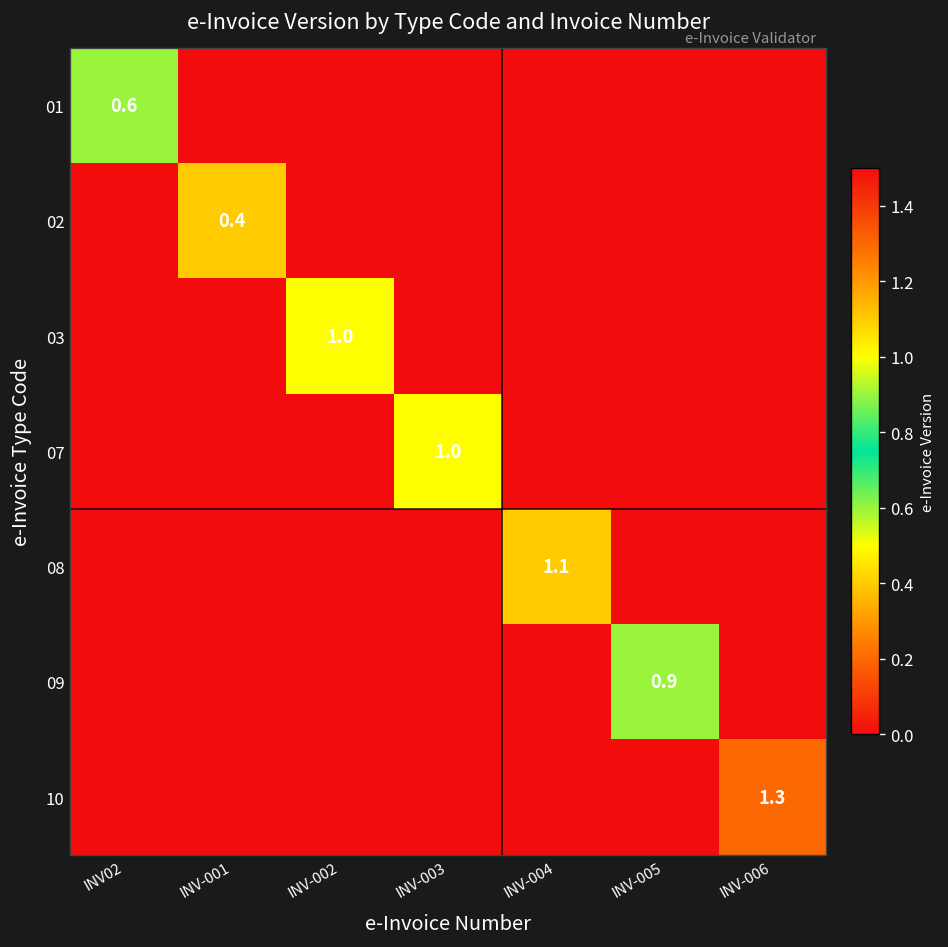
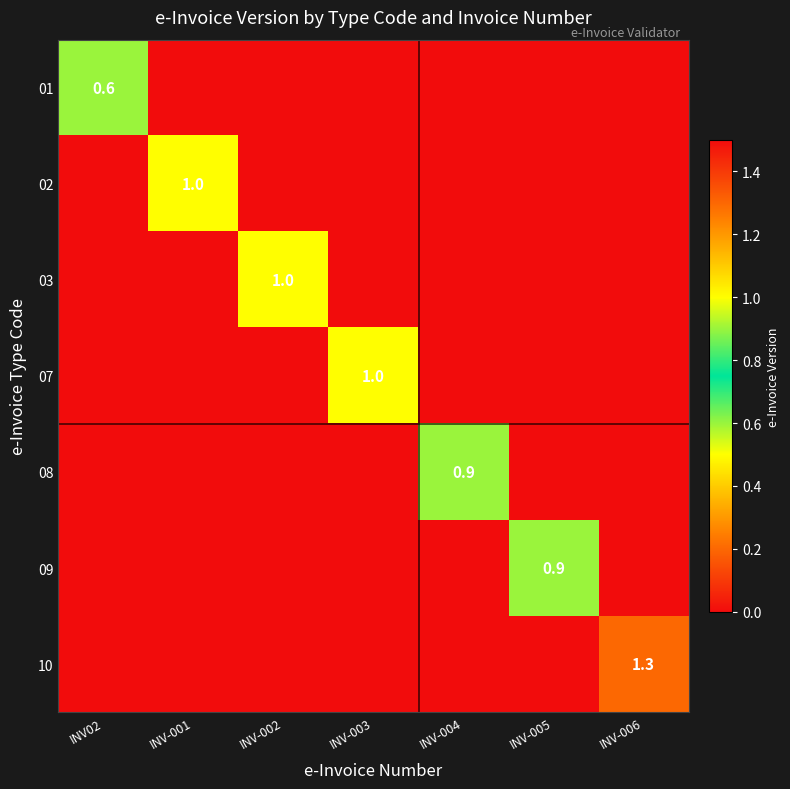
  {
    "01": {
      "INV02": 0.6
    },
    "02": {
-     "INV-001": 0.4
+     "INV-001": 1.0
    },
    "03": {
      "INV-002": 1.0
    },
    "07": {
      "INV-003": 1.0
    },
    "08": {
-     "INV-004": 1.1
+     "INV-004": 0.9
    },
    "09": {
      "INV-005": 0.9
    },
    "10": {
      "INV-006": 1.3
    }
  }
